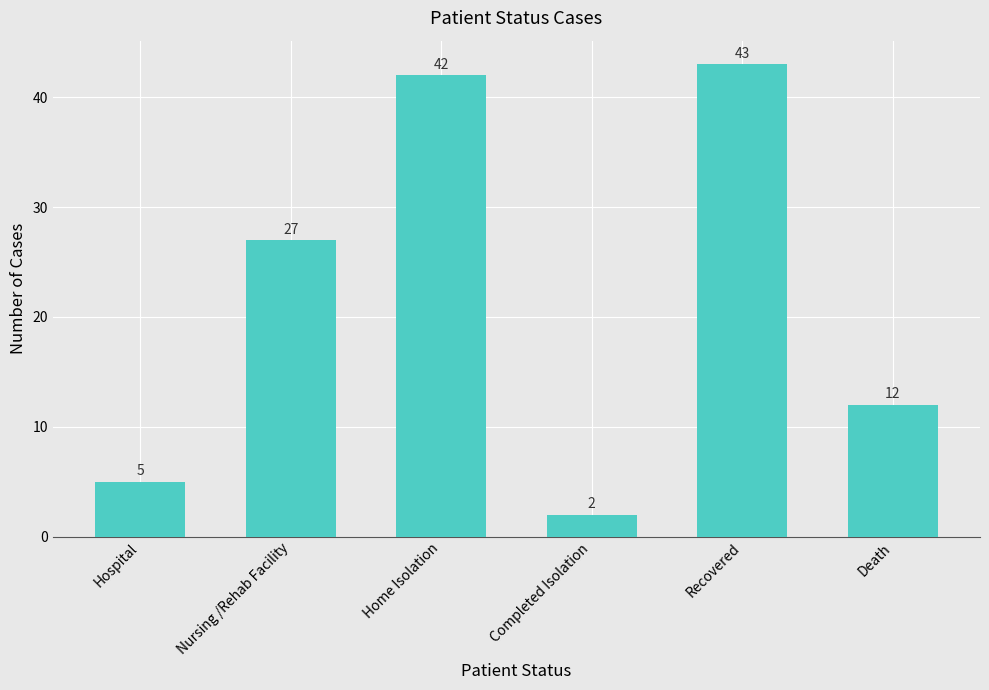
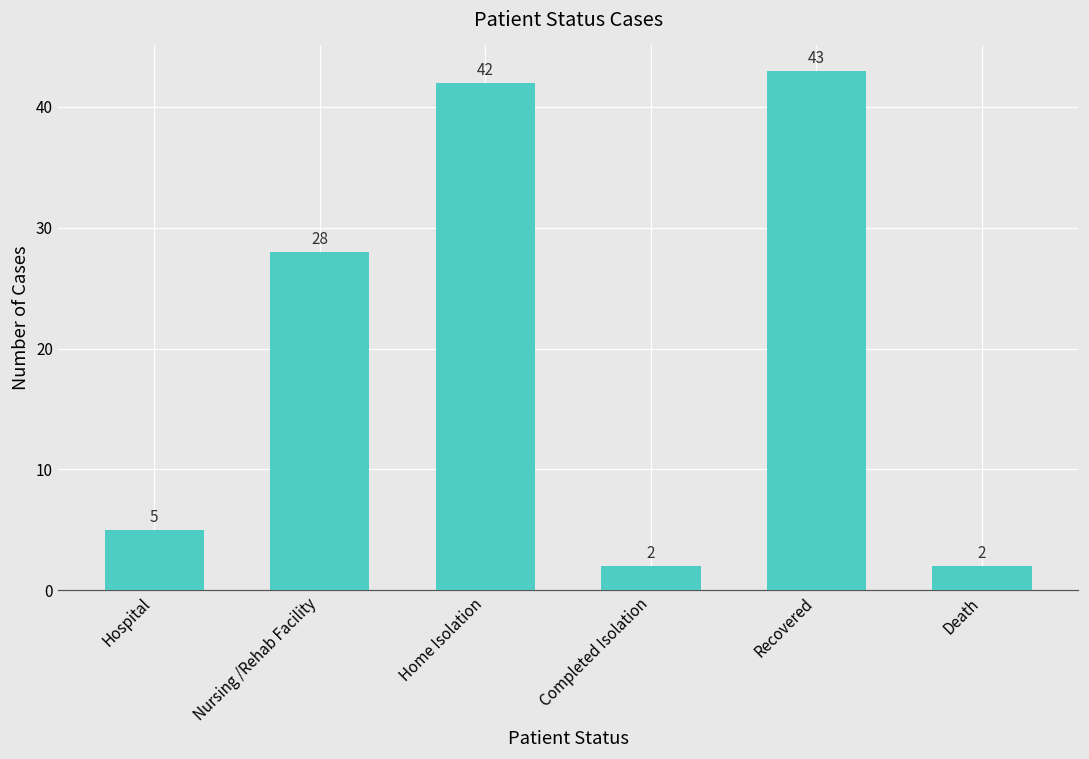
  {
    "Hospital": 5,
-   "Nursing /Rehab Facility": 27,
+   "Nursing /Rehab Facility": 28,
    "Home Isolation": 42,
    "Completed Isolation": 2,
    "Recovered": 43,
-   "Death": 12
+   "Death": 2
  }
